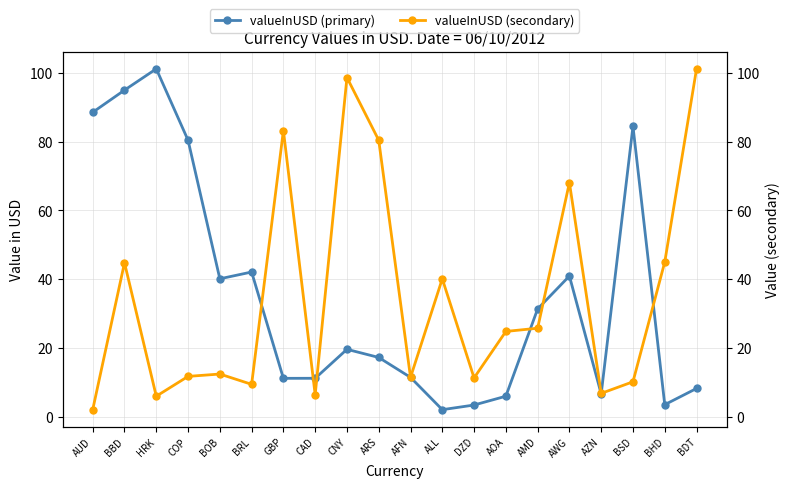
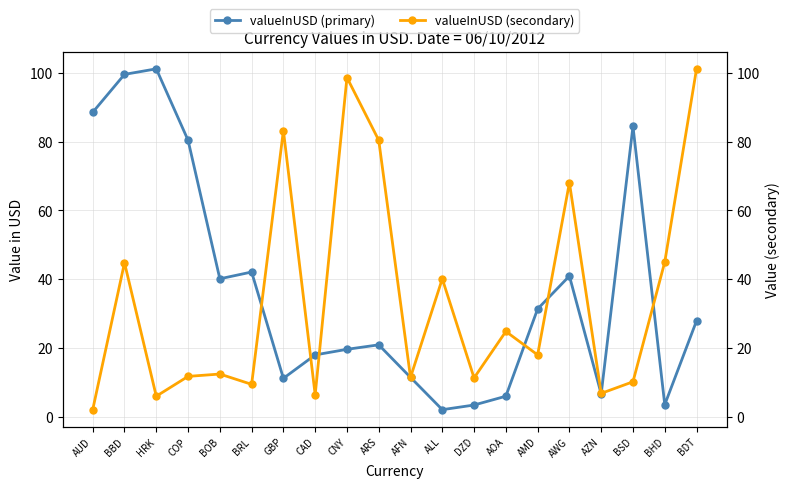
  {
    "valueInUSD (primary)": {
      "AUD": 89,
-     "BBD": 95,
+     "BBD": 100,
      "HRK": 101,
      "COP": 80,
      "BOB": 40,
      "BRL": 42,
      "GBP": 11,
-     "CAD": 11,
+     "CAD": 18,
      "CNY": 20,
-     "ARS": 17,
+     "ARS": 21,
      "AFN": 11,
      "ALL": 2,
      "DZD": 3,
      "AOA": 6,
      "AMD": 31,
      "AWG": 41,
      "AZN": 7,
      "BSD": 84,
      "BHD": 4,
-     "BDT": 8
+     "BDT": 28
    },
    "valueInUSD (secondary)": {
      "AUD": 2,
      "BBD": 45,
      "HRK": 6,
      "COP": 12,
      "BOB": 12,
      "BRL": 9,
      "GBP": 83,
      "CAD": 6,
      "CNY": 99,
      "ARS": 80,
      "AFN": 11,
      "ALL": 40,
      "DZD": 11,
      "AOA": 25,
-     "AMD": 26,
+     "AMD": 18,
      "AWG": 68,
      "AZN": 7,
      "BSD": 10,
      "BHD": 45,
      "BDT": 101
    }
  }
